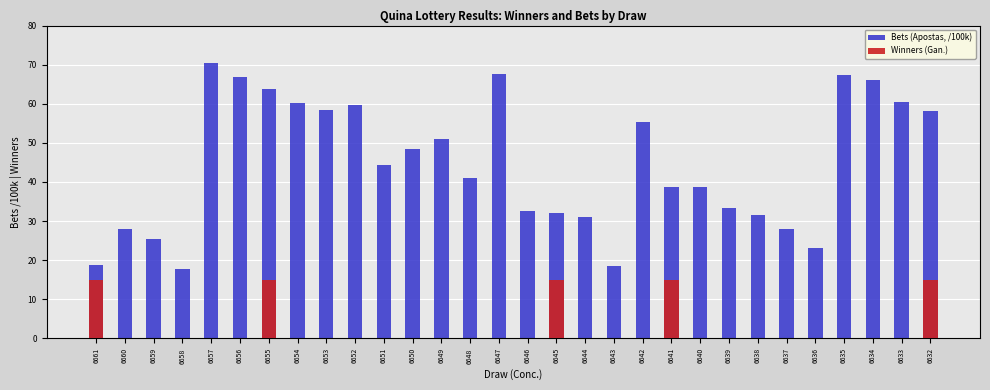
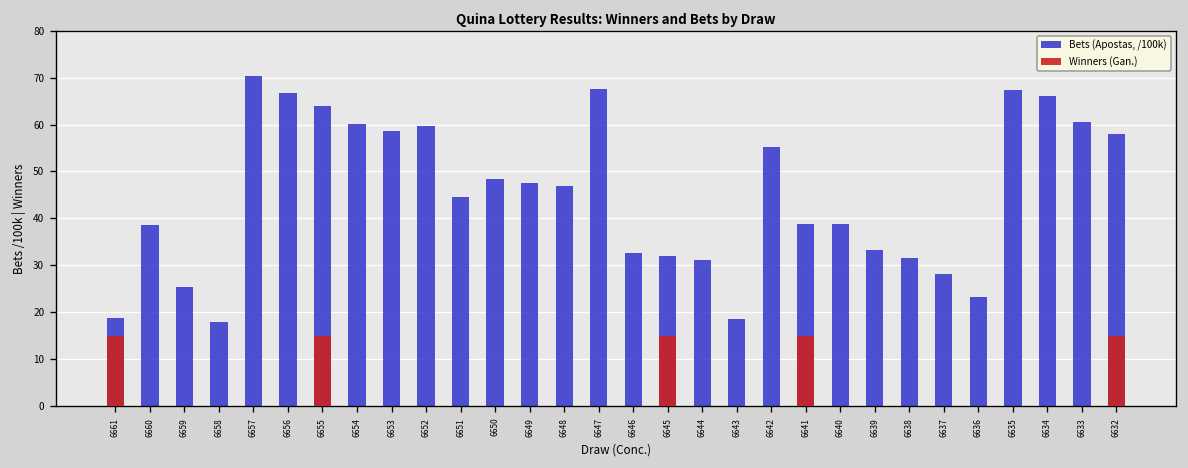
  {
    "Bets (Apostas, /100k)": {
      "6661": 19,
-     "6660": 28,
+     "6660": 39,
      "6659": 25,
      "6658": 18,
      "6657": 70,
      "6656": 67,
      "6655": 64,
      "6654": 60,
      "6653": 59,
      "6652": 60,
      "6651": 44,
      "6650": 48,
-     "6649": 51,
-     "6648": 41,
+     "6649": 48,
+     "6648": 47,
      "6647": 68,
      "6646": 33,
      "6645": 32,
      "6644": 31,
      "6643": 18,
      "6642": 55,
      "6641": 39,
      "6640": 39,
      "6639": 33,
      "6638": 32,
      "6637": 28,
      "6636": 23,
      "6635": 67,
      "6634": 66,
      "6633": 60,
      "6632": 58
    },
    "Winners (Gan.)": {
      "6660": 0,
      "6659": 0,
      "6658": 0,
      "6657": 0,
      "6656": 0,
      "6654": 0,
      "6653": 0,
      "6652": 0,
      "6651": 0,
      "6650": 0,
      "6649": 0,
      "6648": 0,
      "6647": 0,
      "6646": 0,
      "6644": 0,
      "6643": 0,
      "6642": 0,
      "6640": 0,
      "6639": 0,
      "6638": 0,
      "6637": 0,
      "6636": 0,
      "6635": 0,
      "6634": 0,
      "6633": 0
    }
  }
